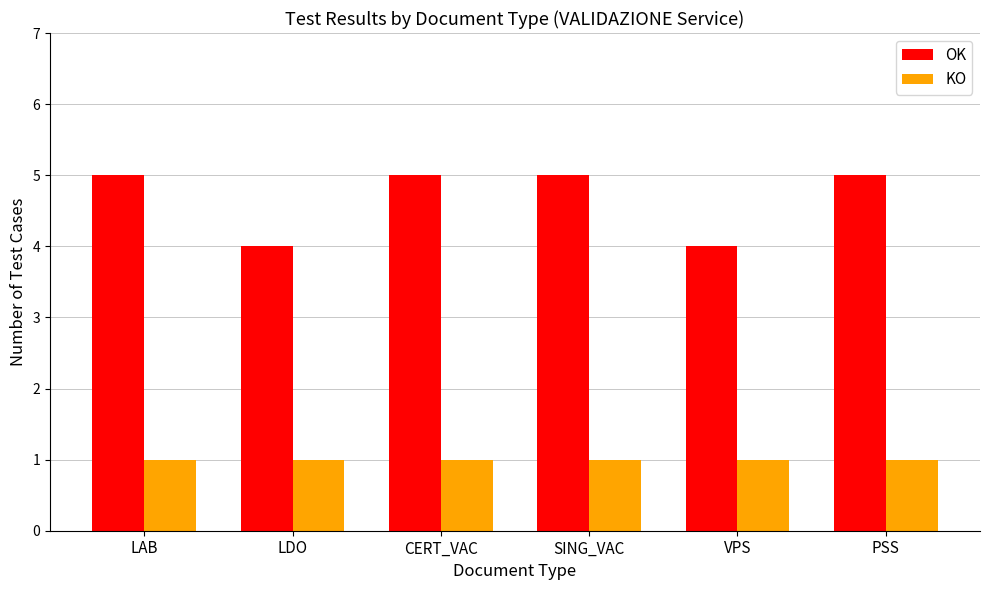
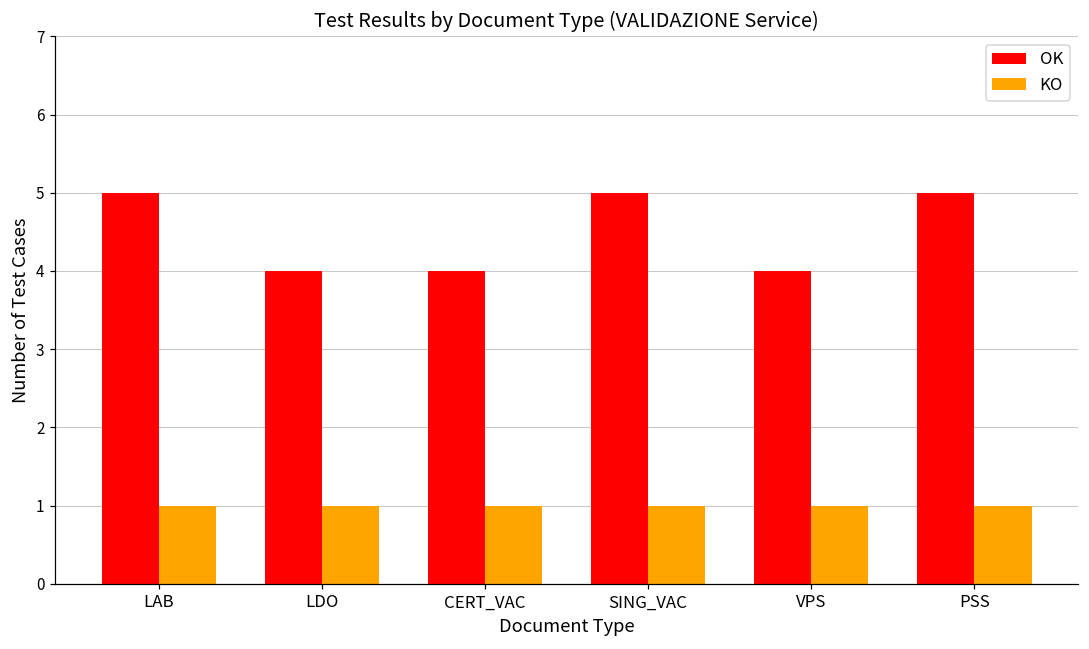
  {
    "OK": {
      "LAB": 5,
      "LDO": 4,
-     "CERT_VAC": 5,
+     "CERT_VAC": 4,
      "SING_VAC": 5,
      "VPS": 4,
      "PSS": 5
    },
    "KO": {
      "LAB": 1,
      "LDO": 1,
      "CERT_VAC": 1,
      "SING_VAC": 1,
      "VPS": 1,
      "PSS": 1
    }
  }
